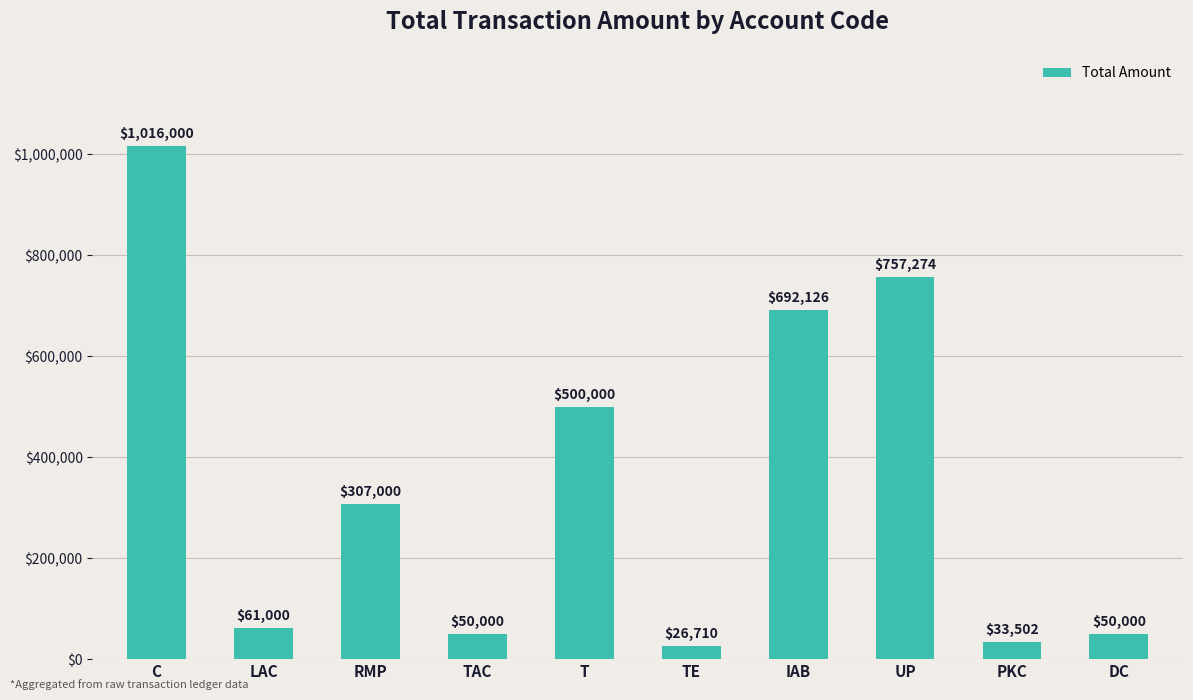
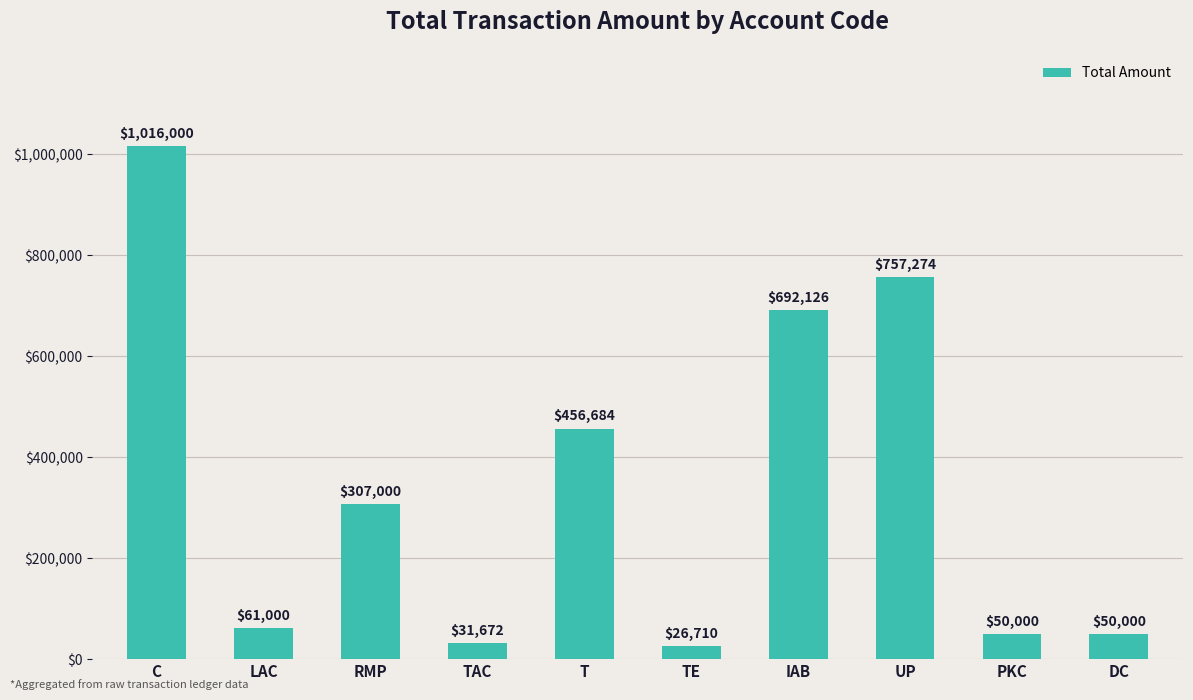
  {
    "C": "$1,016,000",
    "LAC": "$61,000",
    "RMP": "$307,000",
-   "TAC": "$50,000",
-   "T": "$500,000",
+   "TAC": "$31,672",
+   "T": "$456,684",
    "TE": "$26,710",
    "IAB": "$692,126",
    "UP": "$757,274",
-   "PKC": "$33,502",
+   "PKC": "$50,000",
    "DC": "$50,000"
  }
